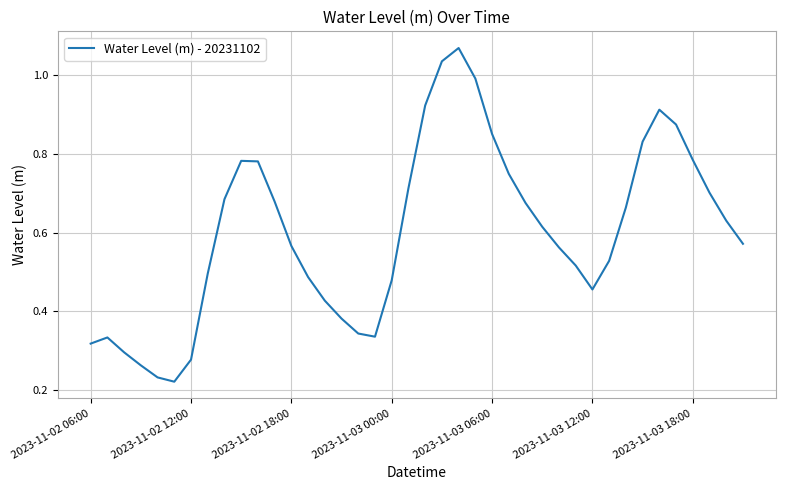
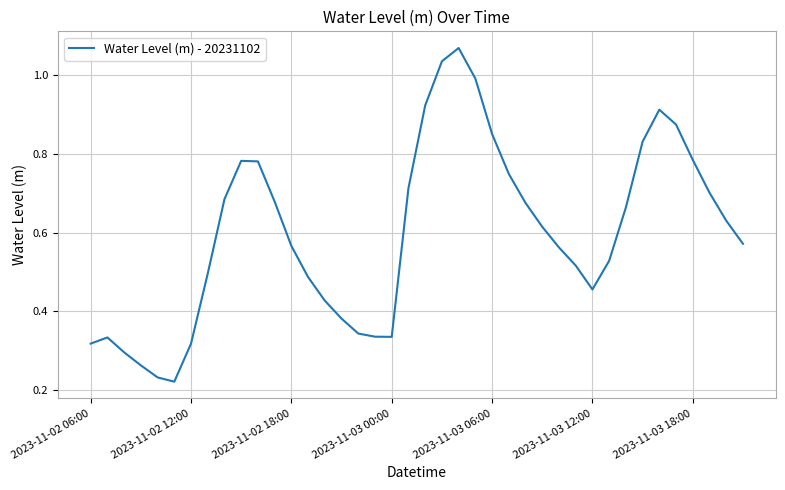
  {
    "2023-11-02 06:00": 0.32,
-   "2023-11-02 12:00": 0.28,
+   "2023-11-02 12:00": 0.32,
    "2023-11-02 18:00": 0.57,
-   "2023-11-03 00:00": 0.48,
+   "2023-11-03 00:00": 0.33,
    "2023-11-03 06:00": 0.85,
    "2023-11-03 12:00": 0.46,
    "2023-11-03 18:00": 0.78
  }
